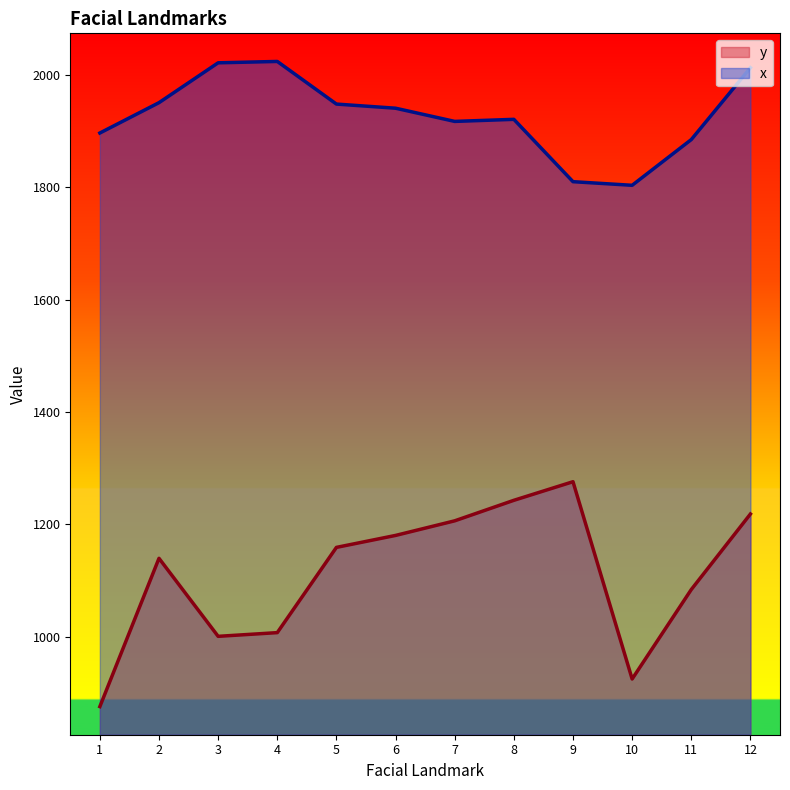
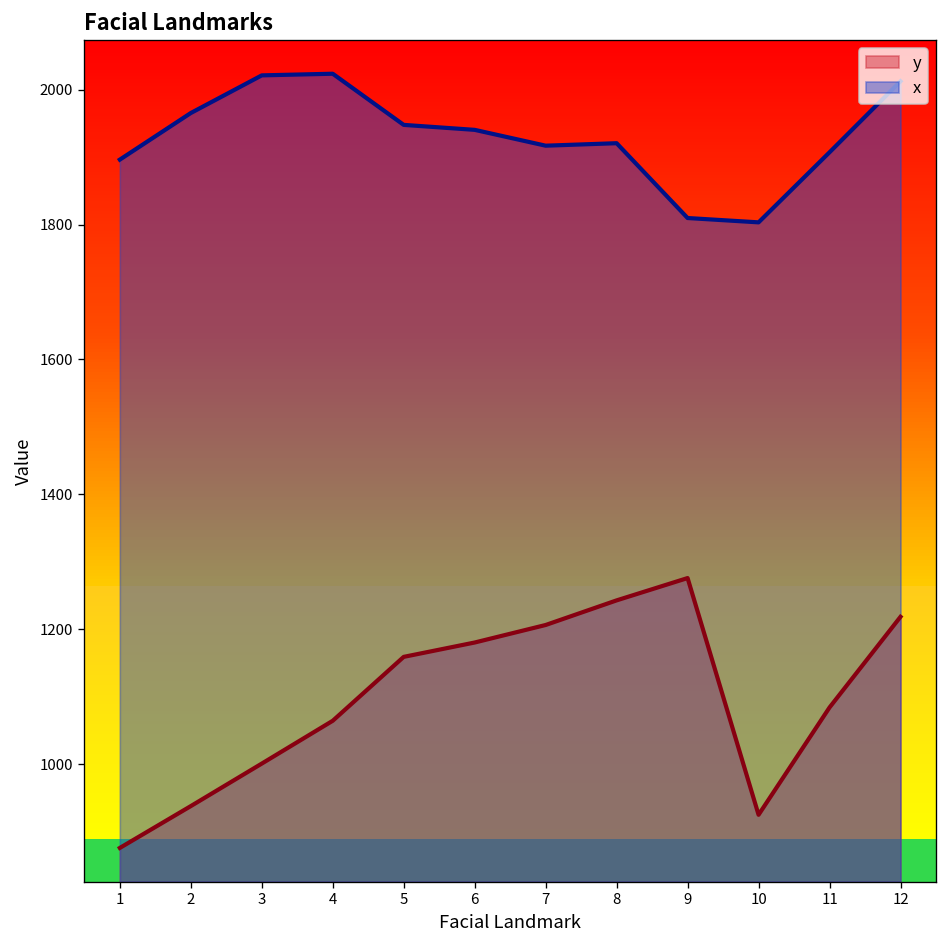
  {
    "y": {
      "1": 880,
-     "2": 1140,
+     "2": 940,
      "3": 1000,
-     "4": 1010,
+     "4": 1060,
      "5": 1160,
      "6": 1180,
      "7": 1210,
      "8": 1240,
      "9": 1280,
      "10": 930,
      "11": 1080,
      "12": 1220
    },
    "x": {
      "1": 1900,
-     "2": 1950,
+     "2": 1970,
      "3": 2020,
      "4": 2020,
      "5": 1950,
      "6": 1940,
      "7": 1920,
      "8": 1920,
      "9": 1810,
      "10": 1800,
-     "11": 1880
+     "11": 1910
    }
  }
